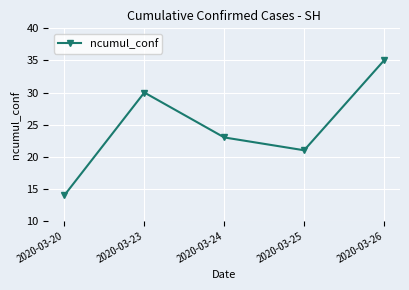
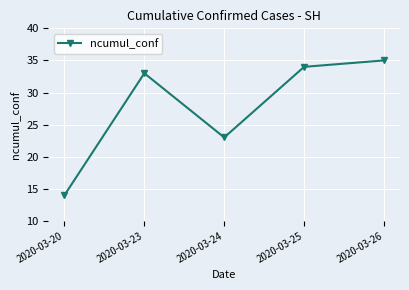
  {
    "2020-03-20": 14,
-   "2020-03-23": 30,
+   "2020-03-23": 33,
    "2020-03-24": 23,
-   "2020-03-25": 21,
+   "2020-03-25": 34,
    "2020-03-26": 35
  }
